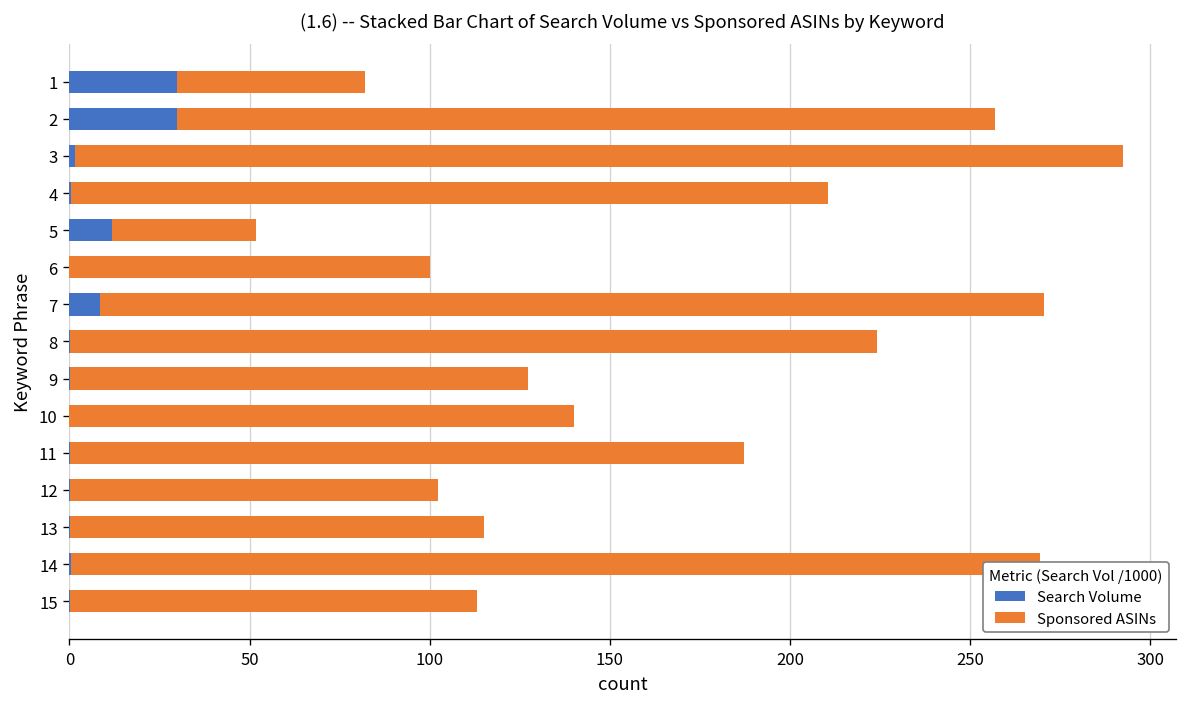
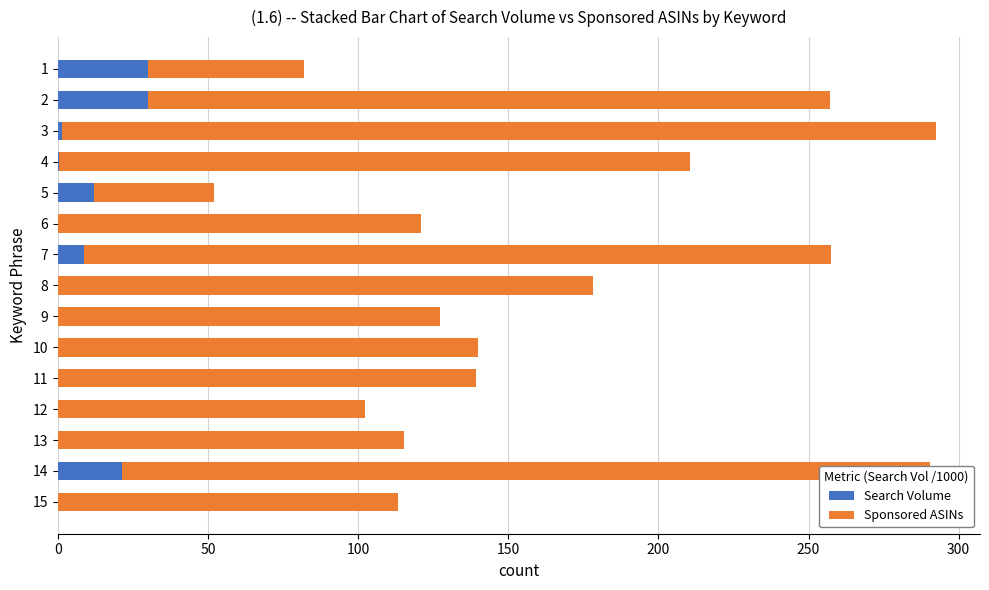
  {
    "Search Volume": {
      "1": 30,
      "2": 30,
      "3": 1,
      "5": 12,
      "7": 9,
-     "14": 0
+     "14": 22
    },
    "Sponsored ASINs": {
      "1": 52,
      "2": 227,
      "3": 291,
      "4": 210,
      "5": 40,
-     "6": 100,
-     "7": 262,
-     "8": 224,
+     "6": 121,
+     "7": 249,
+     "8": 178,
      "9": 127,
      "10": 140,
-     "11": 187,
+     "11": 139,
      "12": 102,
      "13": 115,
      "15": 113
    }
  }
